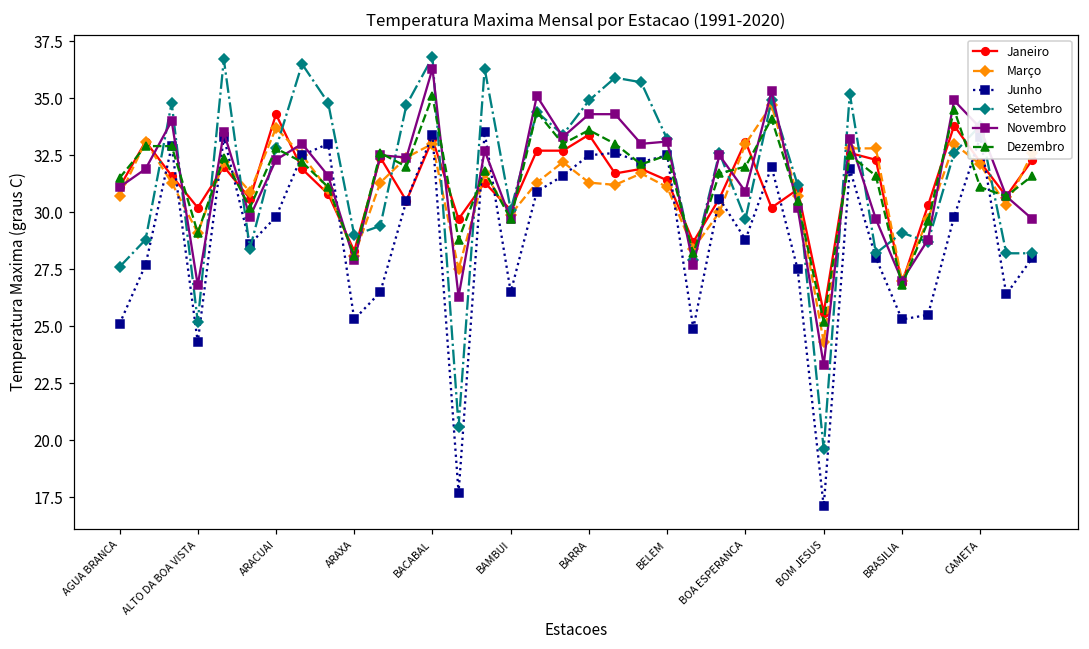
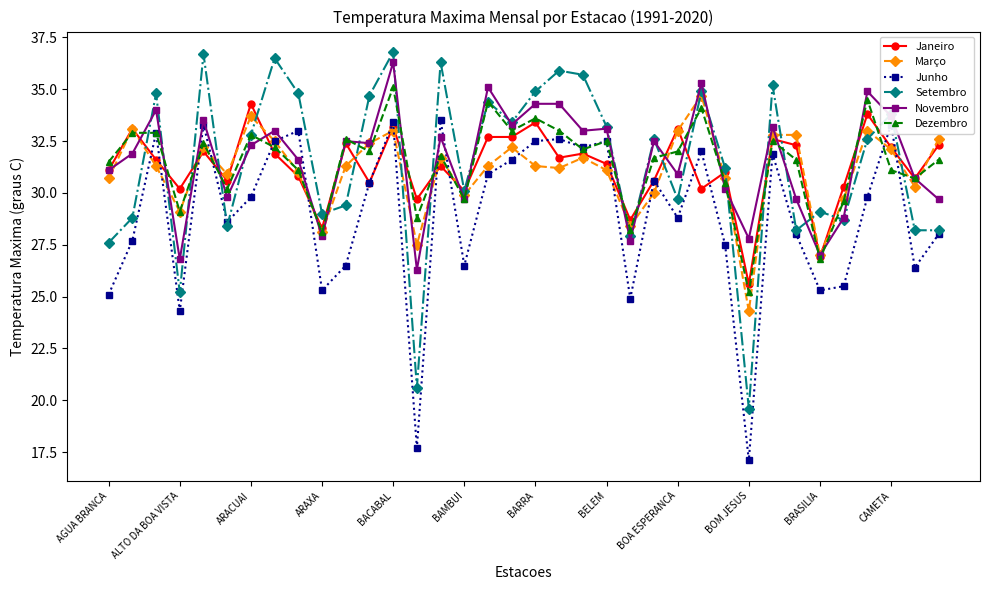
  {
    "Janeiro": {
      "ALTO DA BOA VISTA": 30.2,
      "ARACUAI": 34.3,
      "ARAXA": 28.3,
      "BACABAL": 33.2,
      "BARRA": 33.4,
      "BELEM": 31.4,
      "BOM JESUS": 25.6
    },
    "Março": {
      "AGUA BRANCA": 30.7,
      "ARACUAI": 33.7,
      "BACABAL": 33.0,
      "BAMBUI": 29.9,
      "BARRA": 31.3,
      "BELEM": 31.1,
      "BOM JESUS": 24.3
    },
    "Junho": {
      "AGUA BRANCA": 25.1,
      "ALTO DA BOA VISTA": 24.3,
      "ARACUAI": 29.8,
      "ARAXA": 25.3,
      "BACABAL": 33.4,
      "BAMBUI": 26.5,
      "BARRA": 32.5,
      "BOA ESPERANCA": 28.8,
      "BOM JESUS": 17.1,
      "BRASILIA": 25.3
    },
    "Setembro": {
      "AGUA BRANCA": 27.6,
      "ALTO DA BOA VISTA": 25.2,
      "ARAXA": 29.0,
      "BACABAL": 36.8,
      "BARRA": 34.9,
      "BOA ESPERANCA": 29.7,
      "BOM JESUS": 19.6,
      "BRASILIA": 29.1
    },
    "Novembro": {
      "ALTO DA BOA VISTA": 26.8,
      "ARACUAI": 32.3,
      "ARAXA": 27.9,
      "BACABAL": 36.3,
      "BARRA": 34.3,
      "BOA ESPERANCA": 30.9,
-     "BOM JESUS": 23.3
+     "BOM JESUS": 27.8
    },
    "Dezembro": {
      "AGUA BRANCA": 31.5,
      "BACABAL": 35.1,
      "BARRA": 33.6,
      "BOA ESPERANCA": 32.0,
      "BOM JESUS": 25.2,
      "CAMETA": 31.1
    }
  }
